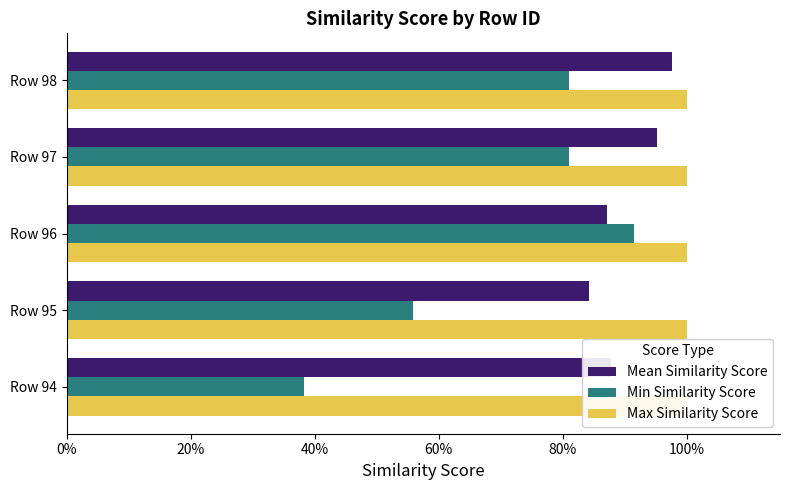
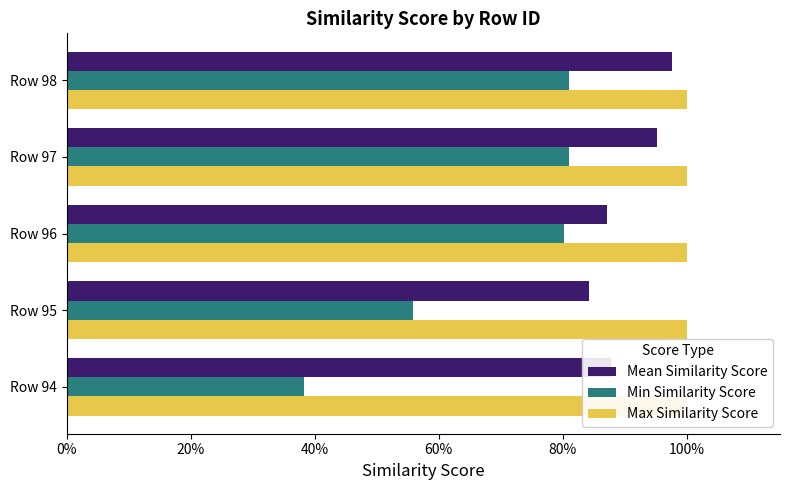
  {
    "Mean Similarity Score": {
      "Row 98": "98%",
      "Row 97": "95%",
      "Row 96": "87%",
      "Row 95": "84%"
    },
    "Min Similarity Score": {
      "Row 98": "81%",
      "Row 97": "81%",
-     "Row 96": "91%",
+     "Row 96": "80%",
      "Row 95": "56%",
      "Row 94": "38%"
    },
    "Max Similarity Score": {
      "Row 98": "100%",
      "Row 97": "100%",
      "Row 96": "100%",
      "Row 95": "100%"
    }
  }
